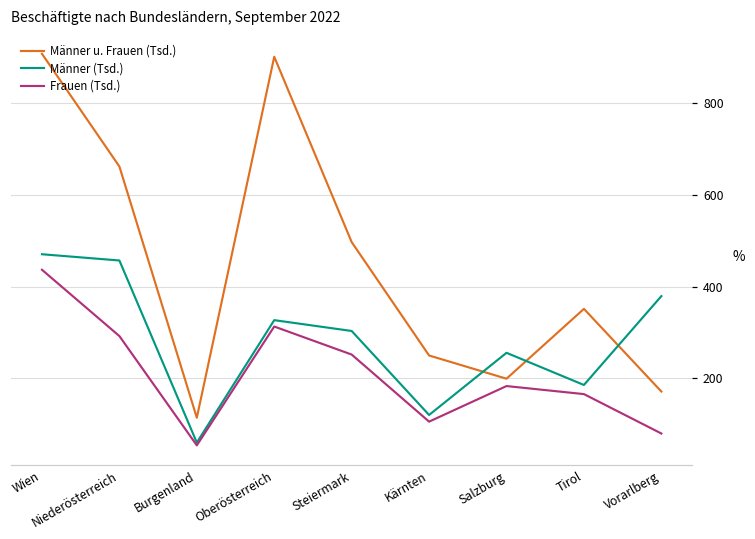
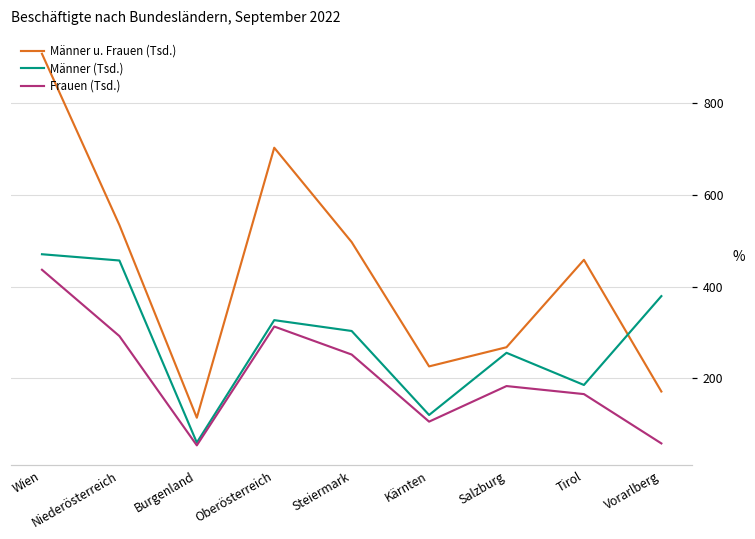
  {
    "Männer u. Frauen (Tsd.)": {
      "Wien": 910,
-     "Niederösterreich": 660,
+     "Niederösterreich": 530,
      "Burgenland": 110,
-     "Oberösterreich": 900,
+     "Oberösterreich": 700,
      "Steiermark": 500,
-     "Kärnten": 250,
-     "Salzburg": 200,
-     "Tirol": 350,
+     "Kärnten": 230,
+     "Salzburg": 270,
+     "Tirol": 460,
      "Vorarlberg": 170
    },
    "Männer (Tsd.)": {
      "Wien": 470,
      "Niederösterreich": 460,
      "Burgenland": 60,
      "Oberösterreich": 330,
      "Steiermark": 300,
      "Kärnten": 120,
      "Salzburg": 260,
      "Tirol": 190,
      "Vorarlberg": 380
    },
    "Frauen (Tsd.)": {
      "Wien": 440,
      "Niederösterreich": 290,
      "Burgenland": 50,
      "Oberösterreich": 310,
      "Steiermark": 250,
      "Kärnten": 110,
      "Salzburg": 180,
      "Tirol": 170,
-     "Vorarlberg": 80
+     "Vorarlberg": 60
    }
  }
